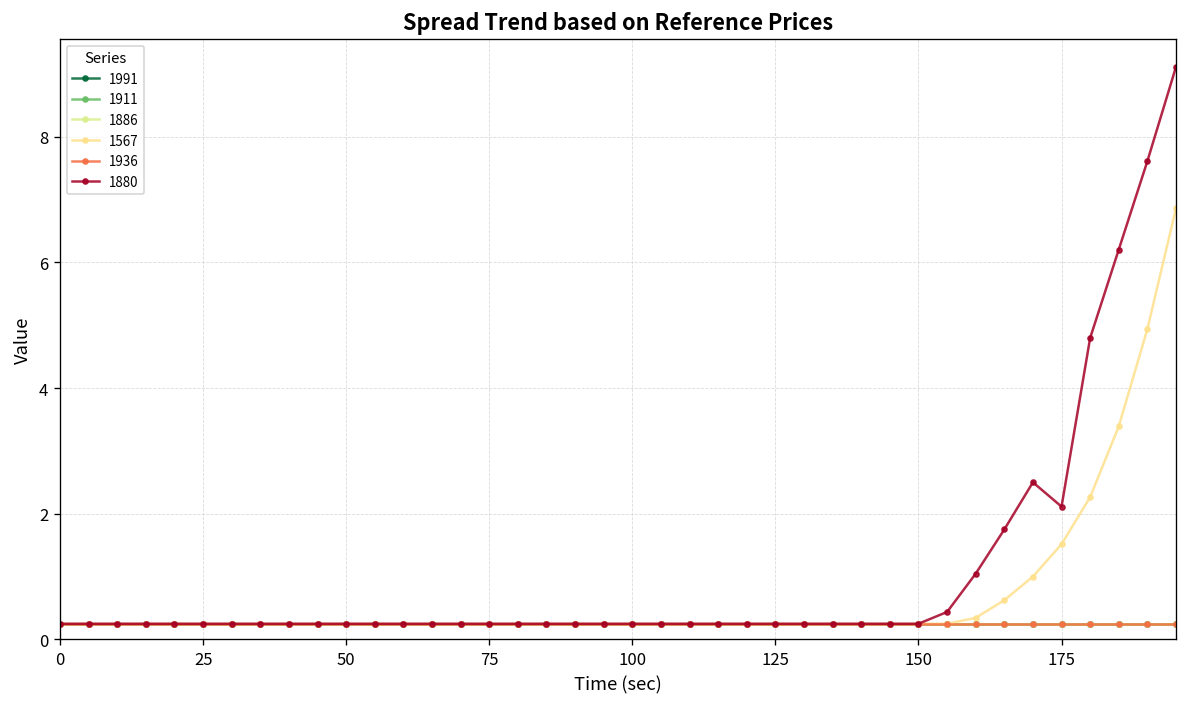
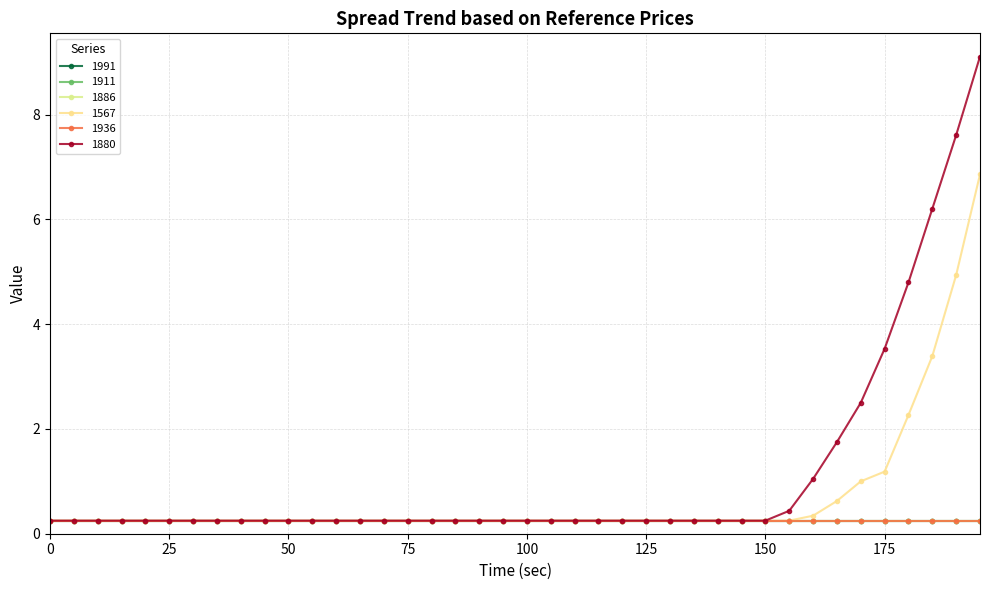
  {
    "1936": {
      "175": 0.3
    },
    "1567": {
-     "175": 1.5
+     "175": 1.2
    },
    "1880": {
-     "175": 2.1
+     "175": 3.5
    }
  }
